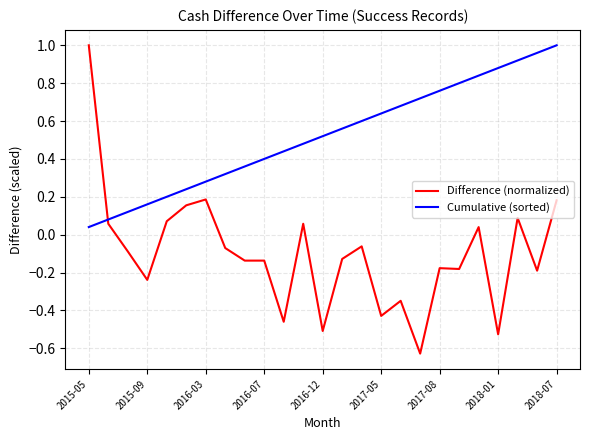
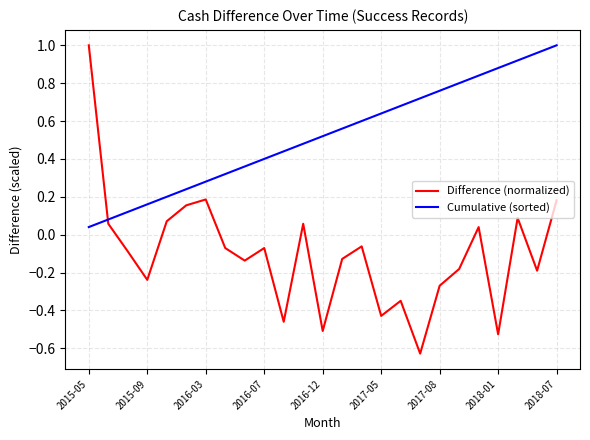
  {
    "Difference (normalized)": {
      "2015-05": 1.00,
      "2015-09": -0.24,
      "2016-03": 0.19,
-     "2016-07": -0.14,
+     "2016-07": -0.07,
      "2016-12": -0.51,
      "2017-05": -0.43,
-     "2017-08": -0.18,
+     "2017-08": -0.27,
      "2018-01": -0.53
    },
    "Cumulative (sorted)": {
      "2015-05": 0.04,
      "2015-09": 0.16,
      "2016-03": 0.28,
      "2016-07": 0.40,
      "2016-12": 0.52,
      "2017-05": 0.64,
      "2017-08": 0.76,
      "2018-01": 0.88,
      "2018-07": 1.00
    }
  }
